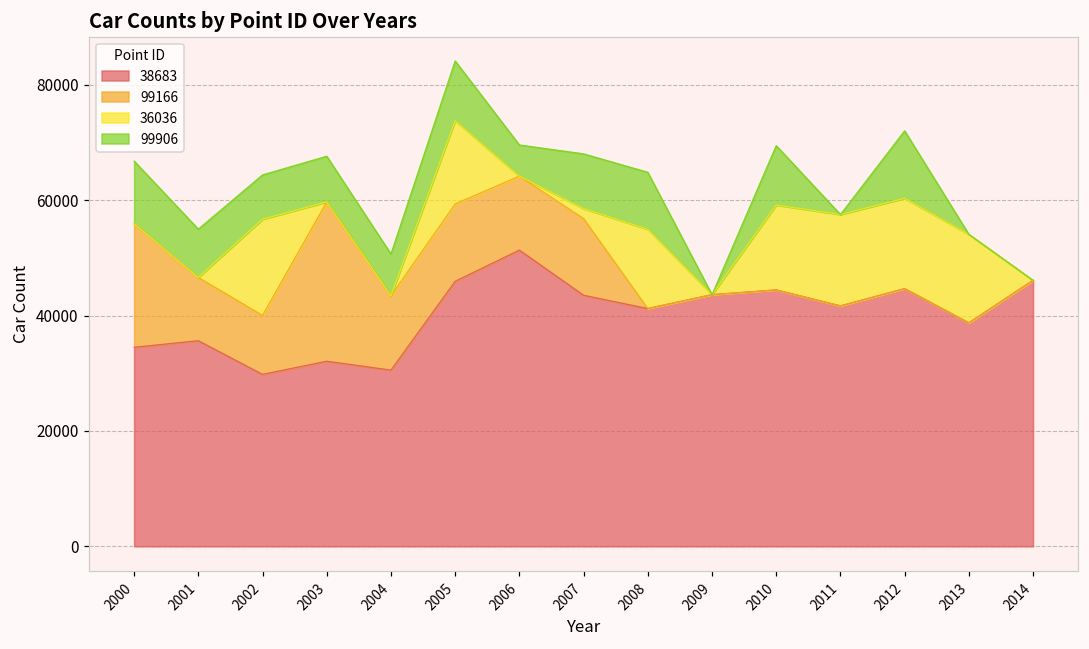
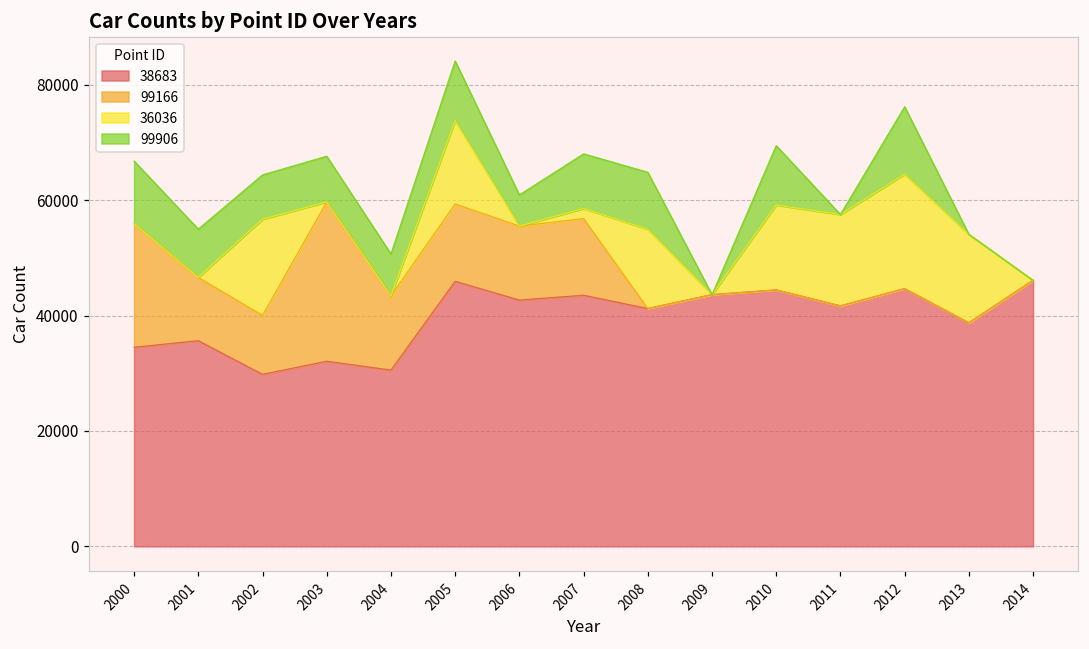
  {
    "38683": {
      "2000": 35000,
      "2001": 36000,
      "2002": 30000,
      "2003": 32000,
      "2004": 31000,
      "2005": 46000,
-     "2006": 51000,
+     "2006": 43000,
      "2007": 44000
    },
    "99166": {
      "2002": 10000,
      "2005": 13000,
      "2007": 13000
    },
    "36036": {
      "2002": 17000,
      "2005": 14000,
      "2007": 2000,
      "2008": 14000,
      "2010": 15000,
-     "2012": 16000
+     "2012": 20000
    },
    "99906": {
      "2000": 11000,
      "2001": 8000,
      "2002": 8000,
      "2003": 8000,
      "2004": 7000,
      "2005": 10000,
      "2006": 5000,
      "2007": 9000,
      "2008": 10000,
      "2010": 10000,
      "2012": 12000
    }
  }
